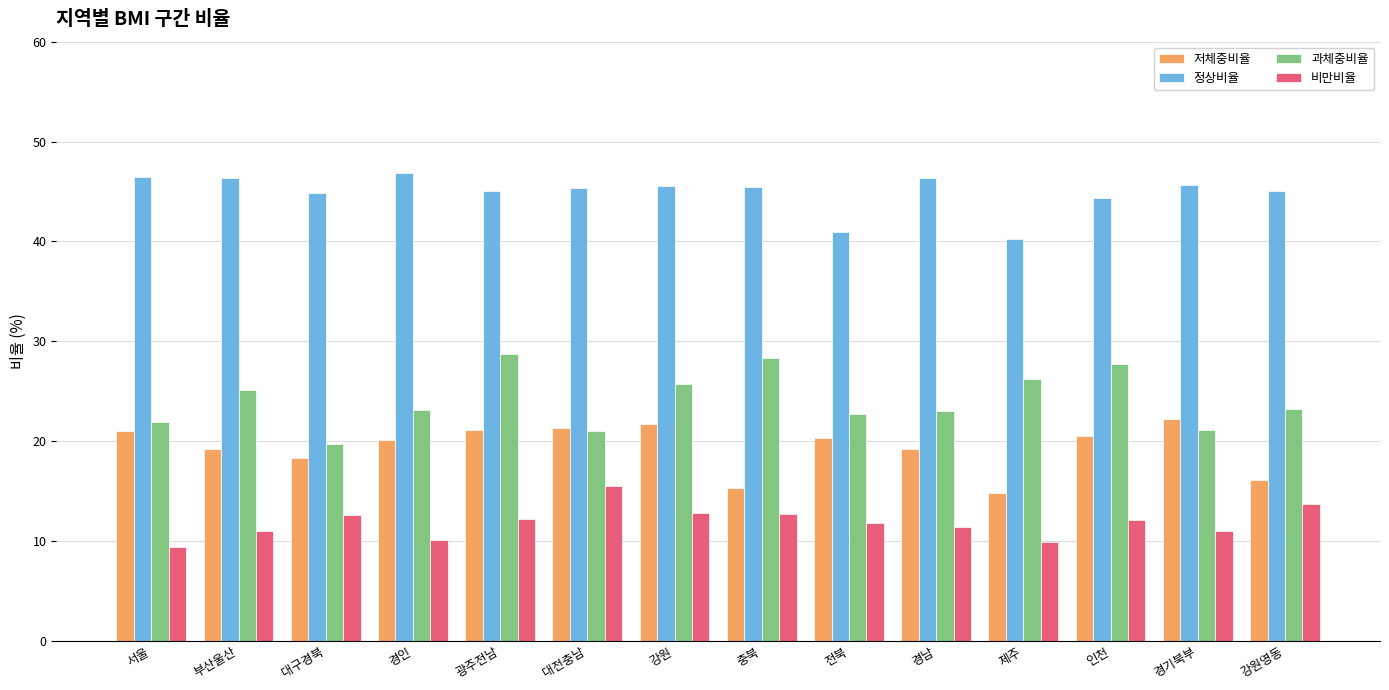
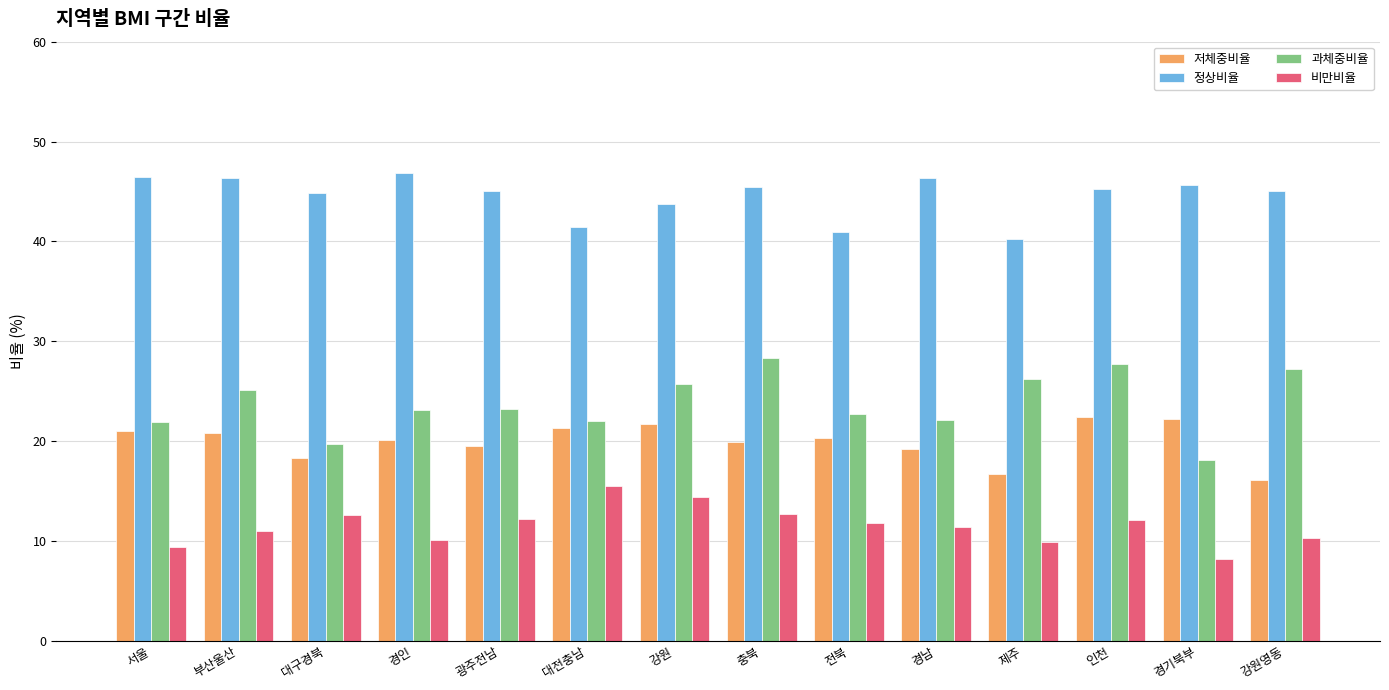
  {
    "저체중비율": {
      "서울": 21,
-     "부산울산": 19,
+     "부산울산": 21,
      "대구경북": 18,
      "경인": 20,
-     "광주전남": 21,
+     "광주전남": 20,
      "대전충남": 21,
      "강원": 22,
-     "충북": 15,
+     "충북": 20,
      "전북": 20,
      "경남": 19,
-     "제주": 15,
-     "인천": 21,
+     "제주": 17,
+     "인천": 22,
      "경기북부": 22,
      "강원영동": 16
    },
    "정상비율": {
      "서울": 46,
      "부산울산": 46,
      "대구경북": 45,
      "경인": 47,
      "광주전남": 45,
-     "대전충남": 45,
-     "강원": 46,
+     "대전충남": 41,
+     "강원": 44,
      "충북": 45,
      "전북": 41,
      "경남": 46,
      "제주": 40,
-     "인천": 44,
+     "인천": 45,
      "경기북부": 46,
      "강원영동": 45
    },
    "과체중비율": {
      "서울": 22,
      "부산울산": 25,
      "대구경북": 20,
      "경인": 23,
-     "광주전남": 29,
-     "대전충남": 21,
+     "광주전남": 23,
+     "대전충남": 22,
      "강원": 26,
      "충북": 28,
      "전북": 23,
-     "경남": 23,
+     "경남": 22,
      "제주": 26,
      "인천": 28,
-     "경기북부": 21,
-     "강원영동": 23
+     "경기북부": 18,
+     "강원영동": 27
    },
    "비만비율": {
      "서울": 9,
      "부산울산": 11,
      "대구경북": 13,
      "경인": 10,
      "광주전남": 12,
      "대전충남": 16,
-     "강원": 13,
+     "강원": 14,
      "충북": 13,
      "전북": 12,
      "경남": 11,
      "제주": 10,
      "인천": 12,
-     "경기북부": 11,
-     "강원영동": 14
+     "경기북부": 8,
+     "강원영동": 10
    }
  }
